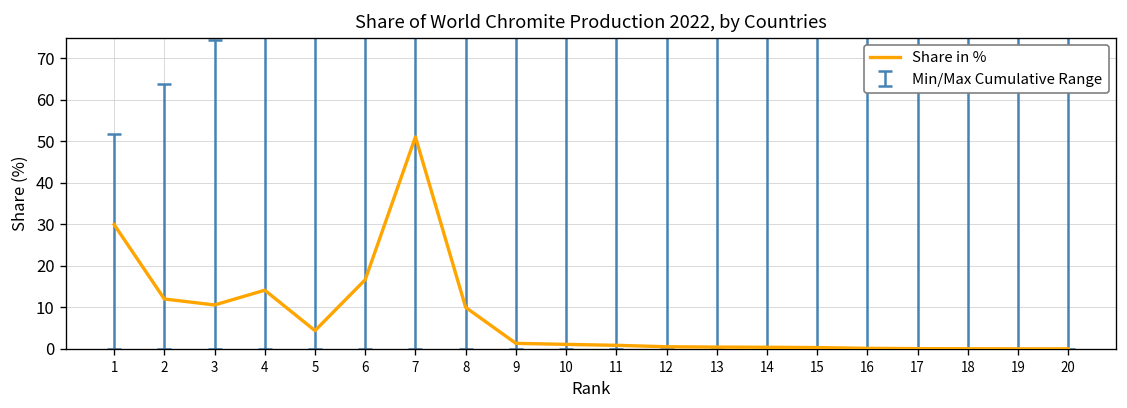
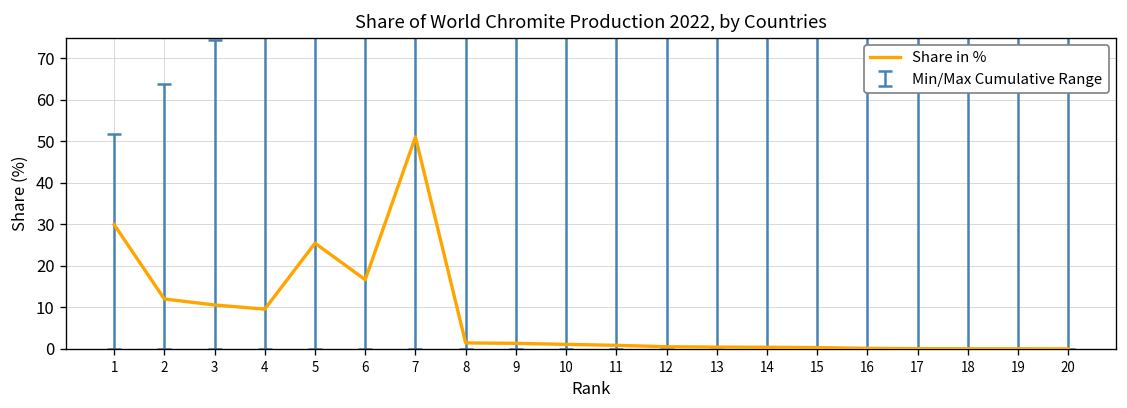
  {
    "Share in %": {
      "1": 30,
      "2": 12,
      "3": 11,
-     "4": 14,
-     "5": 4,
+     "4": 10,
+     "5": 25,
      "6": 17,
      "7": 51,
-     "8": 10,
+     "8": 1,
      "9": 1,
      "10": 1,
      "11": 1
    }
  }
